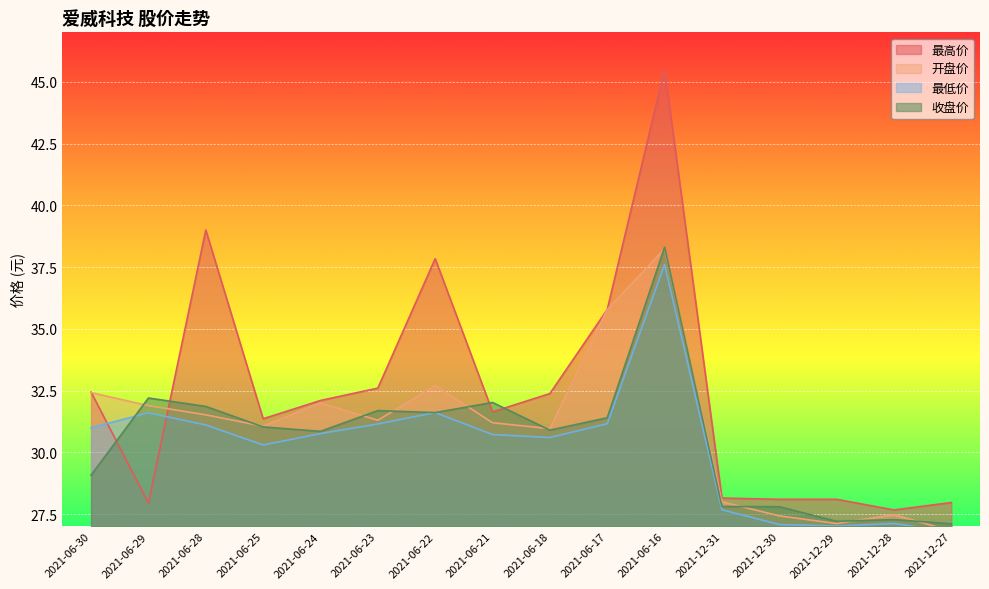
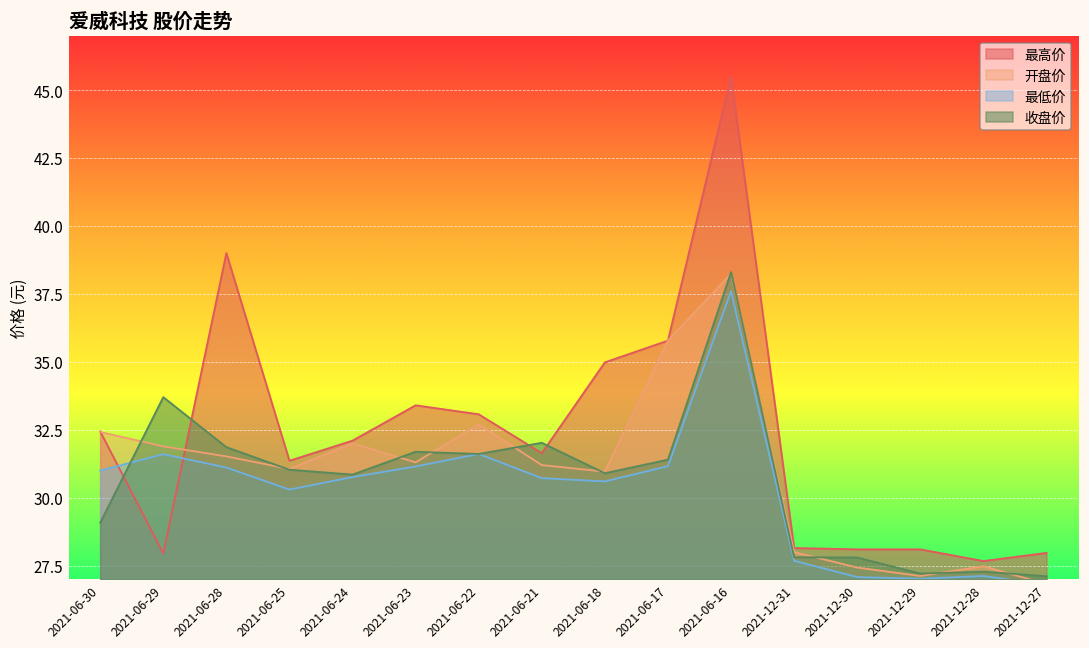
  {
    "最高价": {
      "2021-06-29": 28.0,
      "2021-06-28": 39.0,
      "2021-06-25": 31.4,
-     "2021-06-23": 32.6,
-     "2021-06-22": 37.8,
+     "2021-06-23": 33.4,
+     "2021-06-22": 33.1,
      "2021-06-21": 31.6,
-     "2021-06-18": 32.4,
+     "2021-06-18": 35.0,
      "2021-06-16": 45.5,
      "2021-12-31": 28.2,
      "2021-12-30": 28.1,
      "2021-12-29": 28.1,
      "2021-12-28": 27.7,
      "2021-12-27": 28.0
    },
    "收盘价": {
      "2021-06-30": 29.1,
-     "2021-06-29": 32.2,
+     "2021-06-29": 33.7,
      "2021-06-28": 31.9,
      "2021-06-23": 31.7,
      "2021-06-21": 32.0,
      "2021-06-17": 31.4,
      "2021-12-31": 27.8,
      "2021-12-30": 27.8,
      "2021-12-28": 27.3,
      "2021-12-27": 27.1
    }
  }
